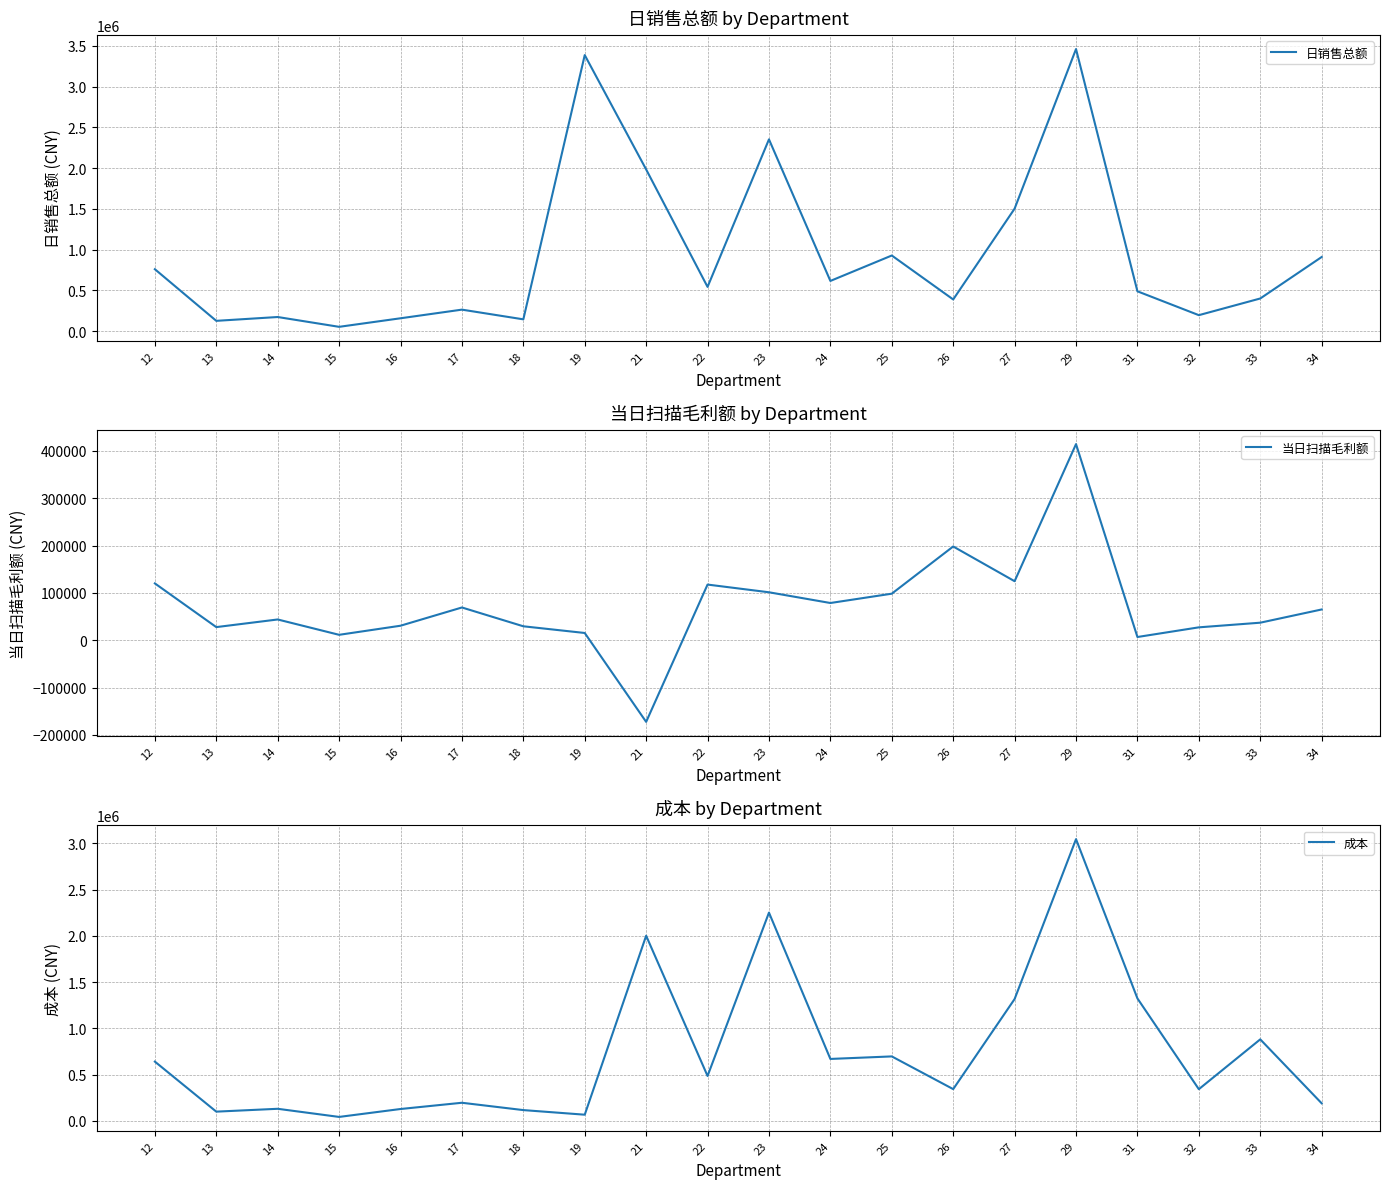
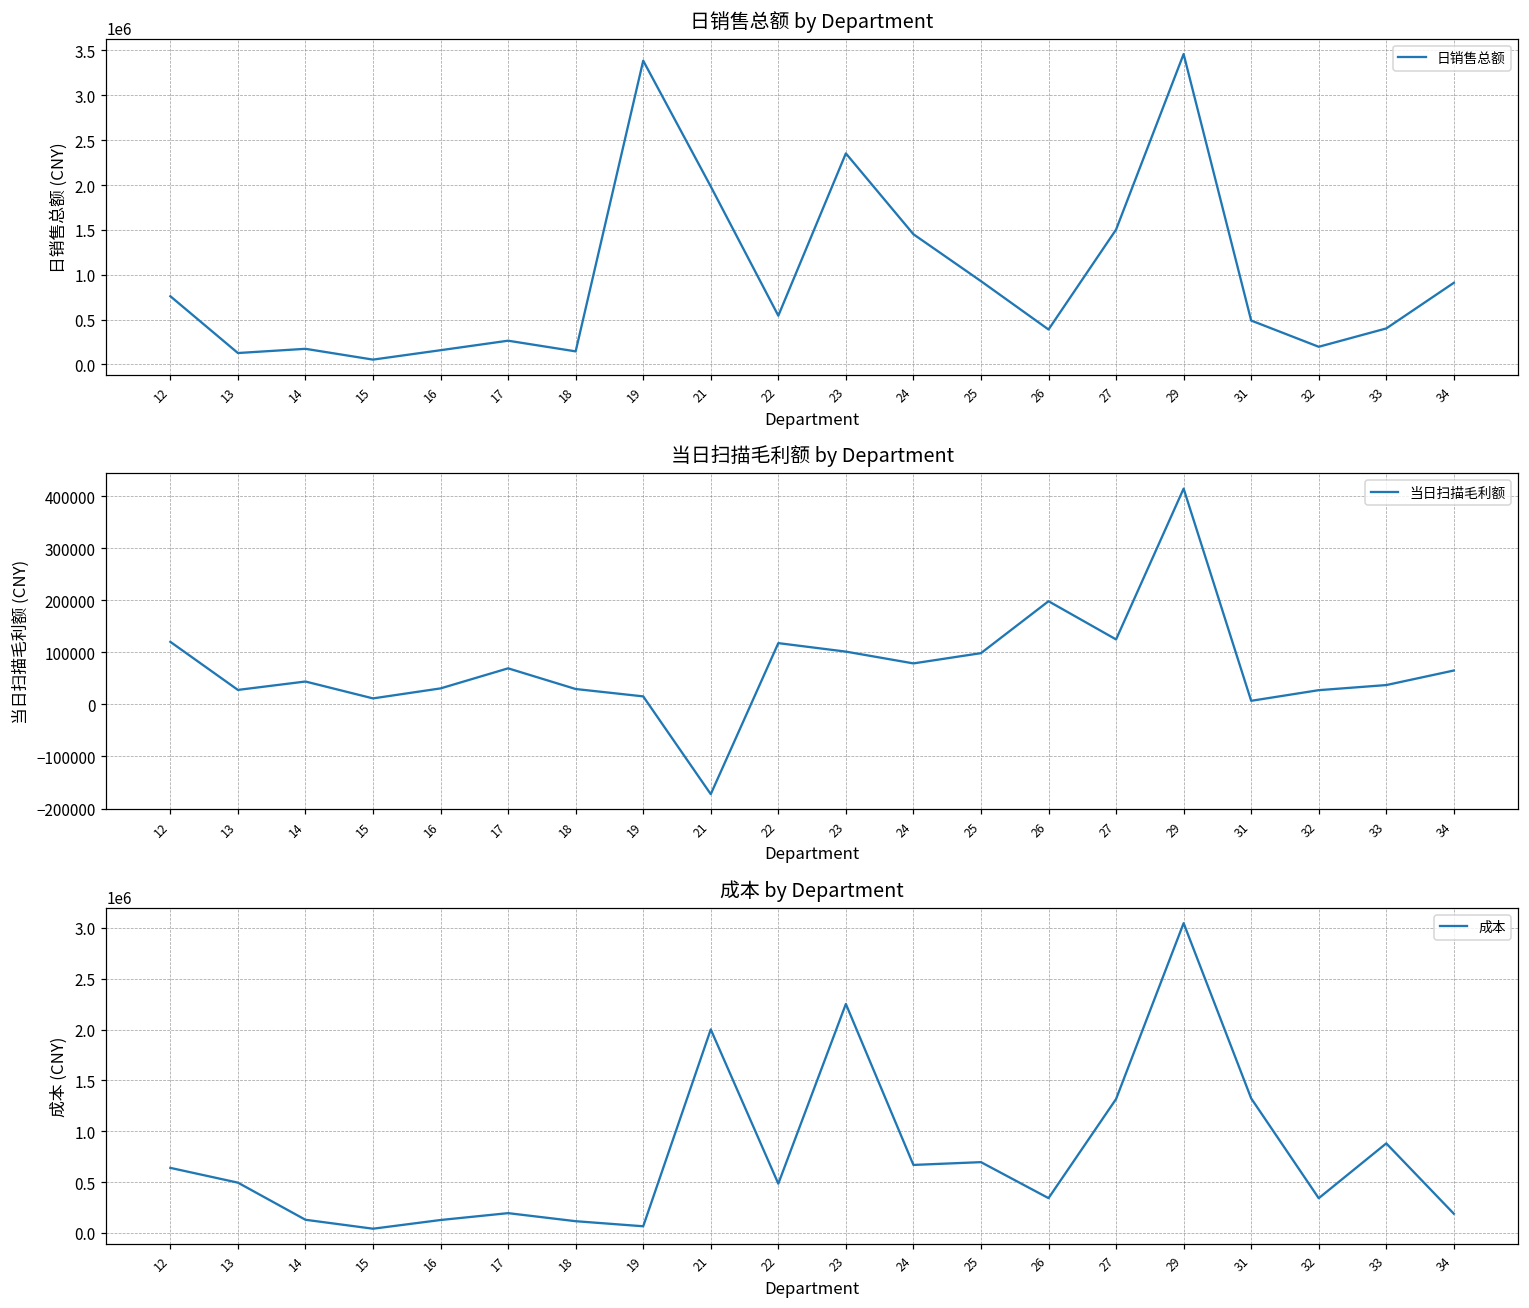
  {
    "日销售总额 by Department": {
      "12": 800000,
      "13": 100000,
      "14": 200000,
      "15": 100000,
      "16": 200000,
      "17": 300000,
      "18": 100000,
      "19": 3400000,
      "21": 2000000,
      "22": 500000,
      "23": 2400000,
-     "24": 600000,
+     "24": 1500000,
      "25": 900000,
      "26": 400000,
      "27": 1500000,
      "29": 3500000,
      "31": 500000,
      "32": 200000,
      "33": 400000,
      "34": 900000
    },
    "当日扫描毛利额 by Department": {
      "12": 120000,
      "13": 30000,
      "14": 40000,
      "15": 10000,
      "16": 30000,
      "17": 70000,
      "18": 30000,
      "19": 20000,
      "21": -170000,
      "22": 120000,
      "23": 100000,
      "24": 80000,
      "25": 100000,
      "26": 200000,
      "27": 120000,
      "29": 410000,
      "31": 10000,
      "32": 30000,
      "33": 40000,
      "34": 70000
    },
    "成本 by Department": {
      "12": 600000,
-     "13": 100000,
+     "13": 500000,
      "14": 100000,
      "15": 0,
      "16": 100000,
      "17": 200000,
      "18": 100000,
      "19": 100000,
      "21": 2000000,
      "22": 500000,
      "23": 2300000,
      "24": 700000,
      "25": 700000,
      "26": 300000,
      "27": 1300000,
      "29": 3000000,
      "31": 1300000,
      "32": 300000,
      "33": 900000,
      "34": 200000
    }
  }
